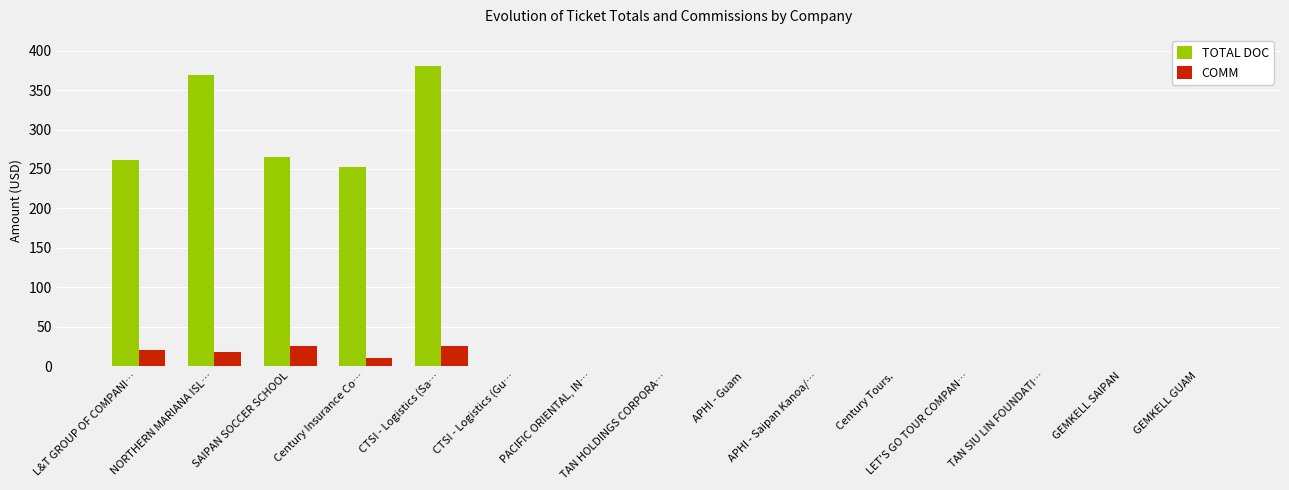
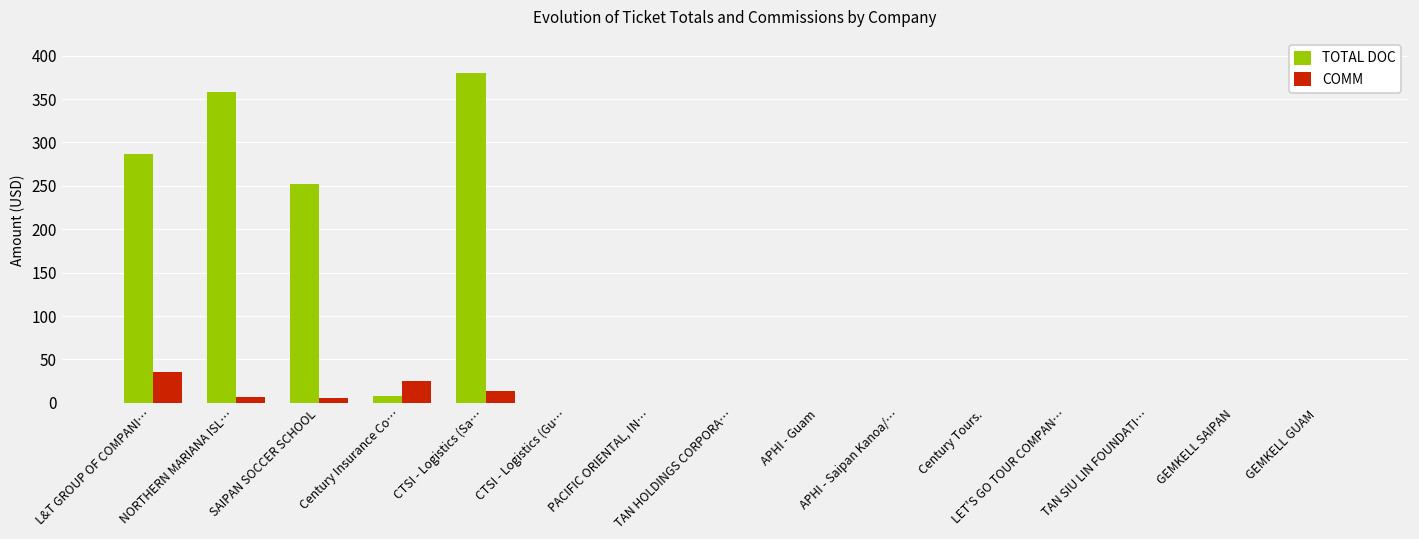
  {
    "TOTAL DOC": {
-     "L&T GROUP OF COMPANI…": 260,
-     "NORTHERN MARIANA ISL…": 370,
-     "SAIPAN SOCCER SCHOOL": 270,
-     "Century Insurance Co…": 250,
+     "L&T GROUP OF COMPANI…": 290,
+     "NORTHERN MARIANA ISL…": 360,
+     "SAIPAN SOCCER SCHOOL": 250,
+     "Century Insurance Co…": 10,
      "CTSI - Logistics (Sa…": 380,
      "CTSI - Logistics (Gu…": 0,
      "PACIFIC ORIENTAL, IN…": 0,
      "TAN HOLDINGS CORPORA…": 0,
      "APHI - Guam": 0,
      "APHI - Saipan Kanoa/…": 0,
      "Century Tours.": 0,
      "LET'S GO TOUR COMPAN…": 0,
      "TAN SIU LIN FOUNDATI…": 0,
      "GEMKELL SAIPAN": 0,
      "GEMKELL GUAM": 0
    },
    "COMM": {
-     "L&T GROUP OF COMPANI…": 20,
-     "NORTHERN MARIANA ISL…": 20,
-     "SAIPAN SOCCER SCHOOL": 30,
-     "Century Insurance Co…": 10,
-     "CTSI - Logistics (Sa…": 30,
+     "L&T GROUP OF COMPANI…": 40,
+     "NORTHERN MARIANA ISL…": 10,
+     "SAIPAN SOCCER SCHOOL": 10,
+     "Century Insurance Co…": 30,
+     "CTSI - Logistics (Sa…": 10,
      "CTSI - Logistics (Gu…": 0,
      "PACIFIC ORIENTAL, IN…": 0,
      "TAN HOLDINGS CORPORA…": 0,
      "APHI - Guam": 0,
      "APHI - Saipan Kanoa/…": 0,
      "Century Tours.": 0,
      "LET'S GO TOUR COMPAN…": 0,
      "TAN SIU LIN FOUNDATI…": 0,
      "GEMKELL SAIPAN": 0,
      "GEMKELL GUAM": 0
    }
  }
